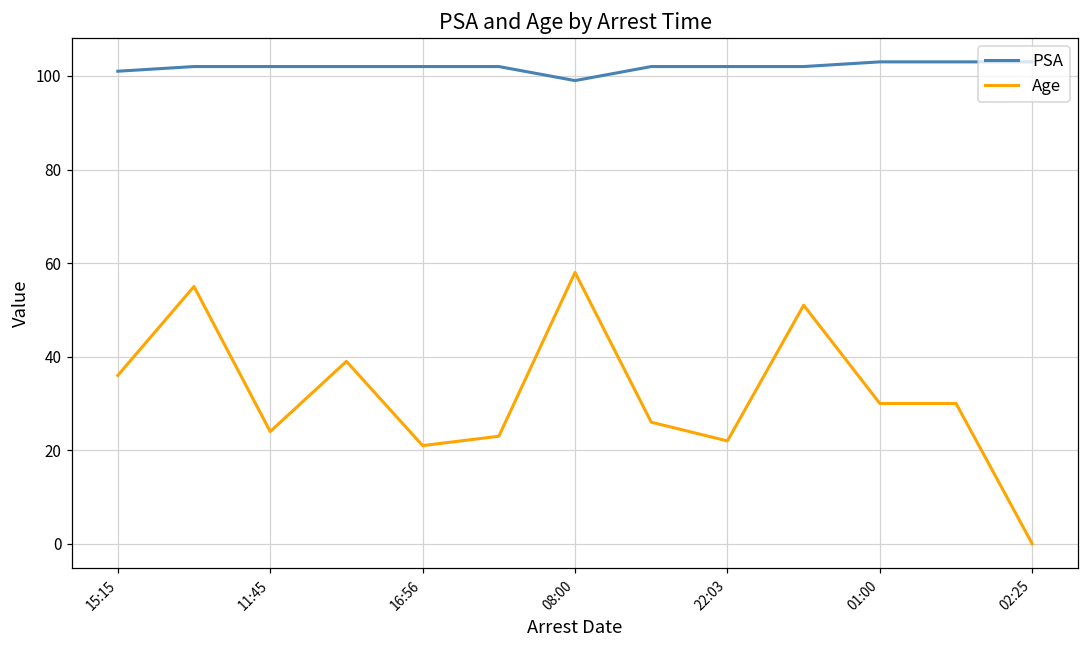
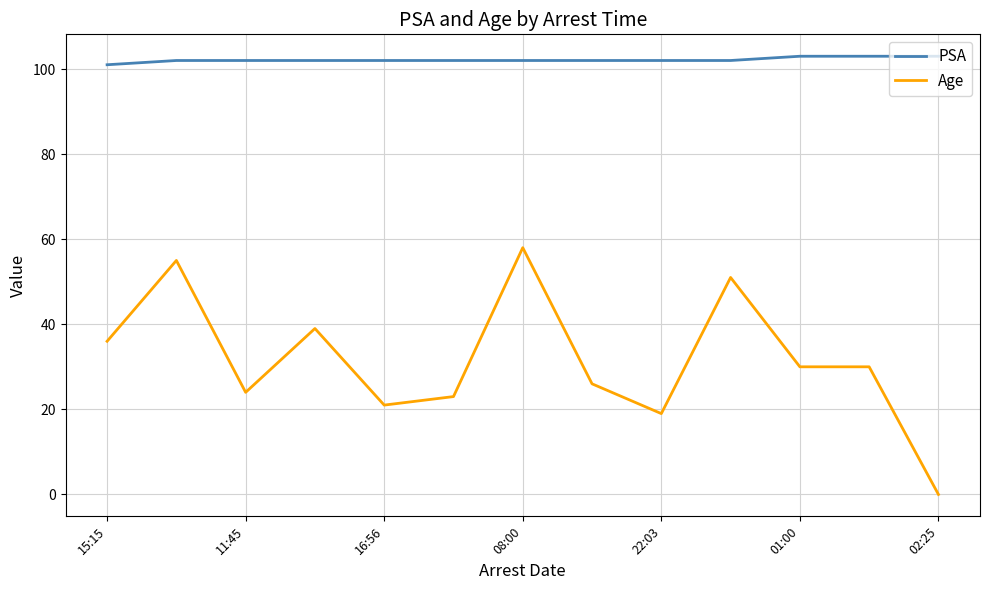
  {
    "PSA": {
      "15:15": 101,
      "11:45": 102,
      "16:56": 102,
-     "08:00": 99,
+     "08:00": 102,
      "22:03": 102,
      "01:00": 103
    },
    "Age": {
      "15:15": 36,
      "11:45": 24,
      "16:56": 21,
      "08:00": 58,
-     "22:03": 22,
+     "22:03": 19,
      "01:00": 30,
      "02:25": 0
    }
  }
